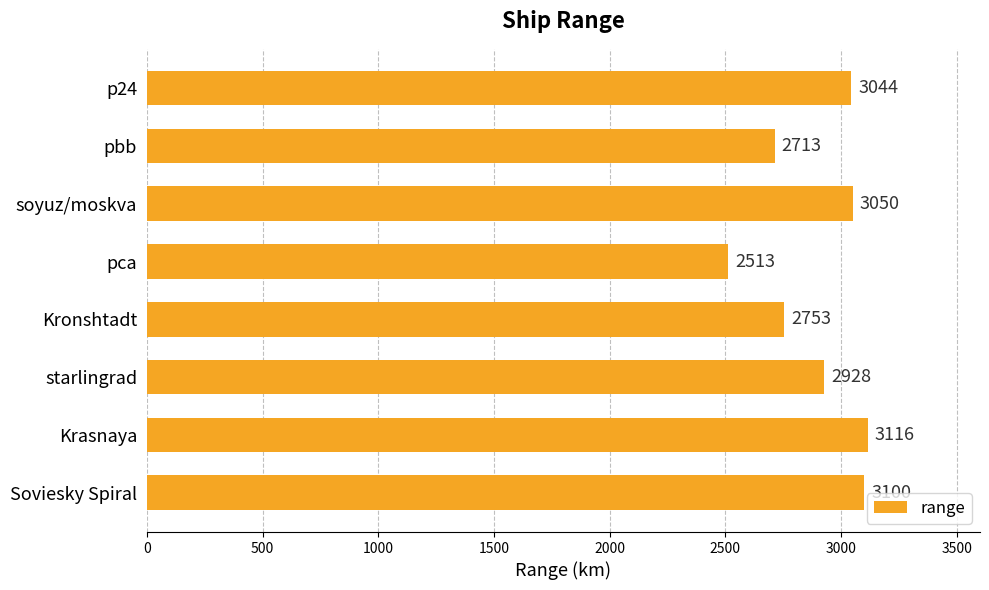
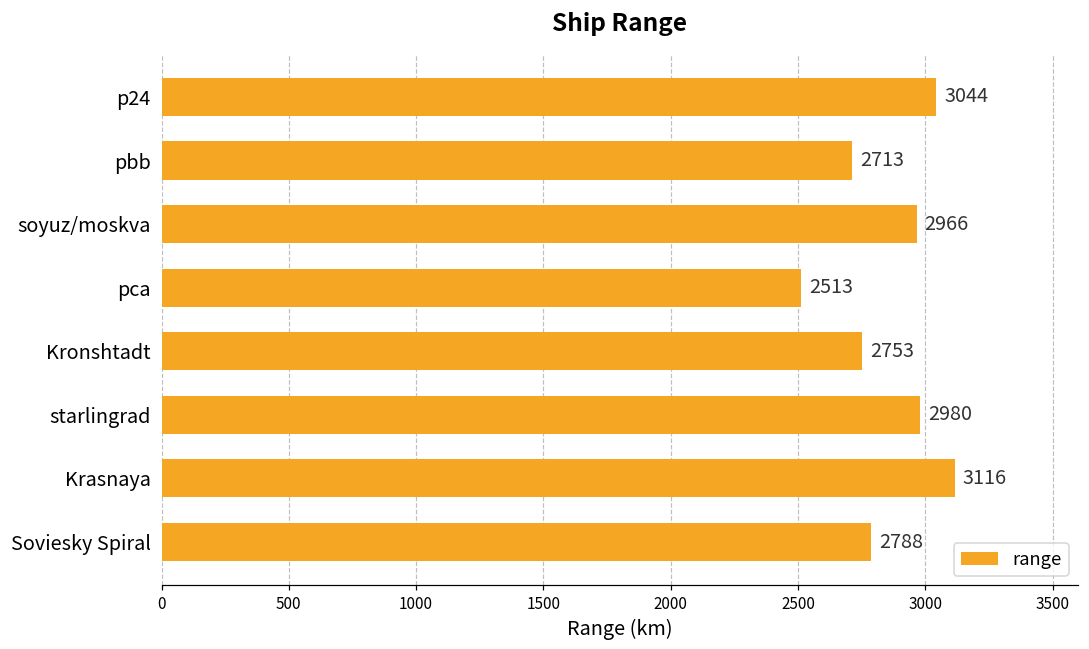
  {
    "p24": 3044,
    "pbb": 2713,
-   "soyuz/moskva": 3050,
+   "soyuz/moskva": 2966,
    "pca": 2513,
    "Kronshtadt": 2753,
-   "starlingrad": 2928,
+   "starlingrad": 2980,
    "Krasnaya": 3116,
-   "Soviesky Spiral": 3100
+   "Soviesky Spiral": 2790
  }
